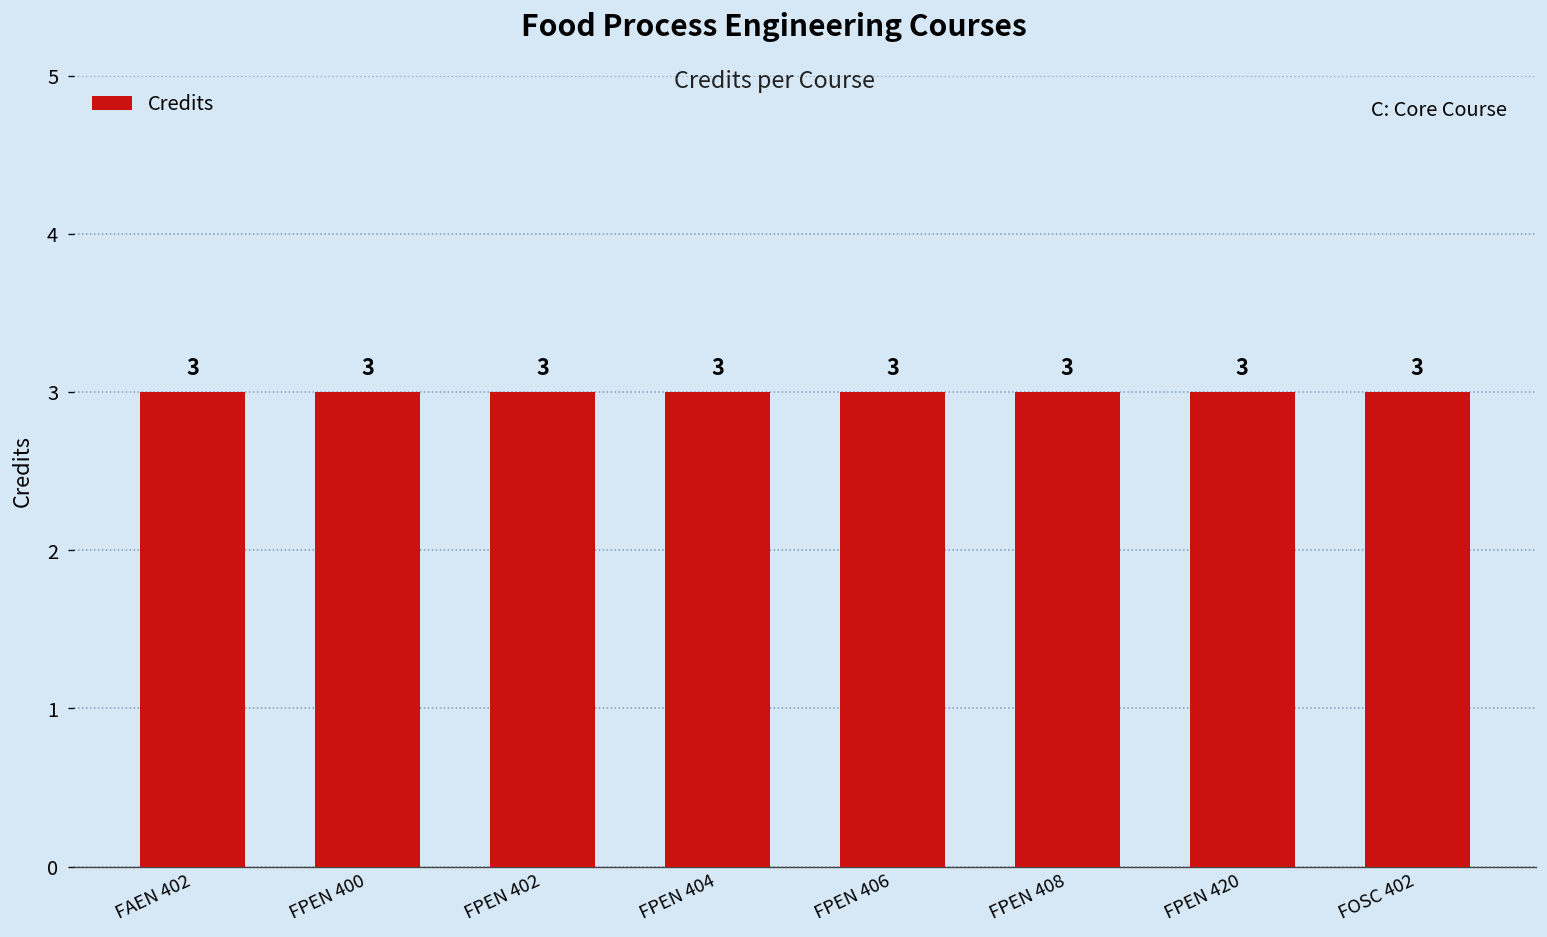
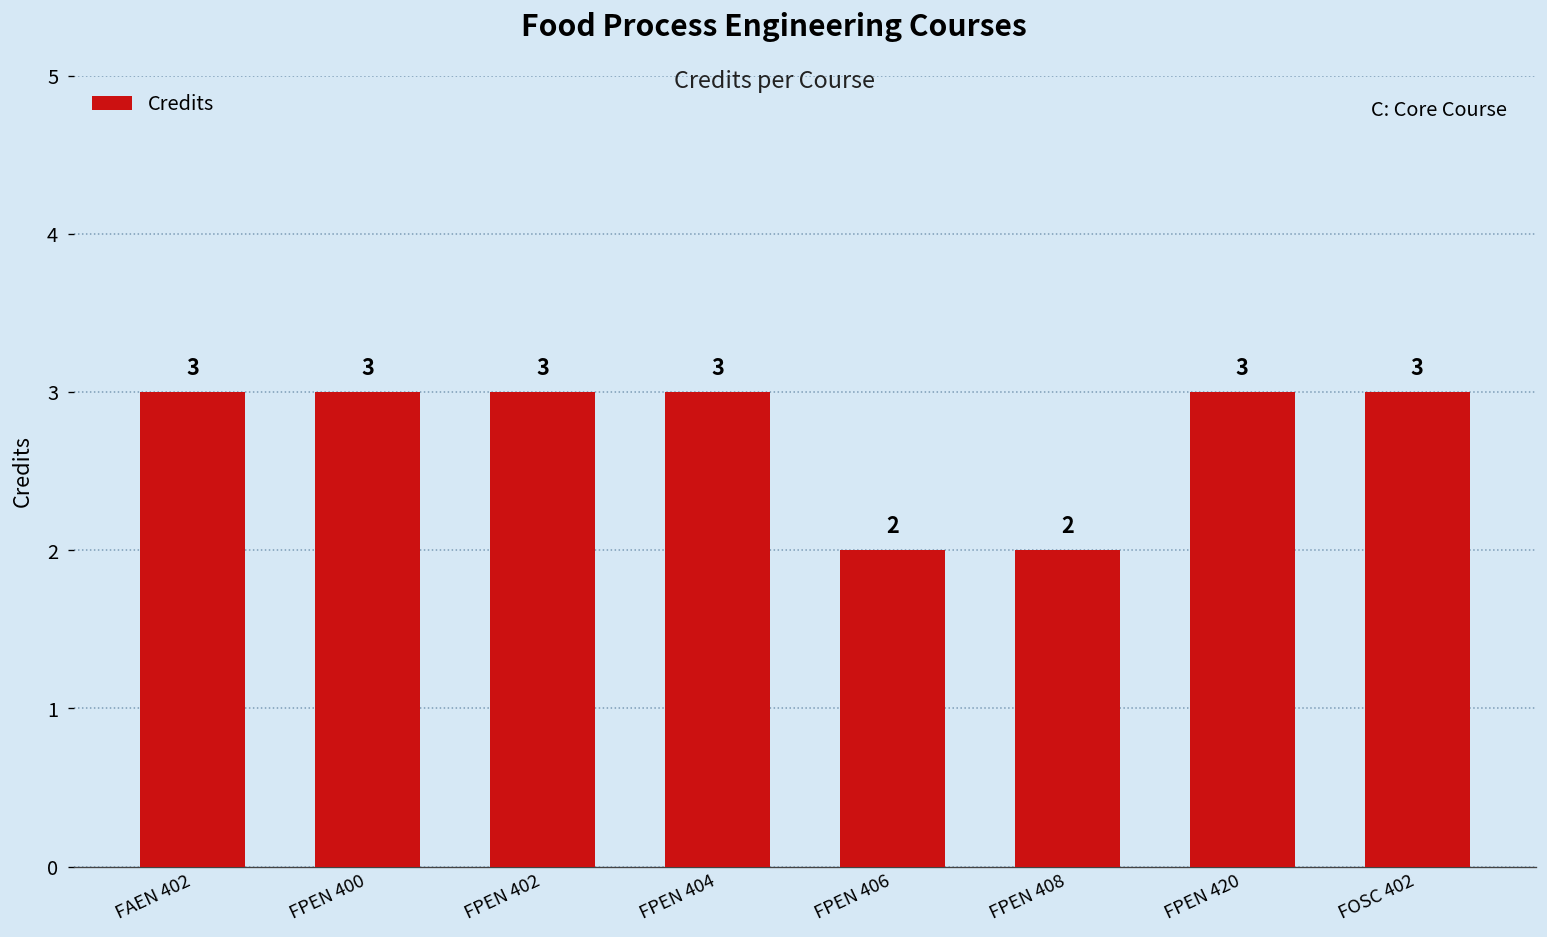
  {
    "FAEN 402": 3,
    "FPEN 400": 3,
    "FPEN 402": 3,
    "FPEN 404": 3,
-   "FPEN 406": 3,
-   "FPEN 408": 3,
+   "FPEN 406": 2,
+   "FPEN 408": 2,
    "FPEN 420": 3,
    "FOSC 402": 3
  }
